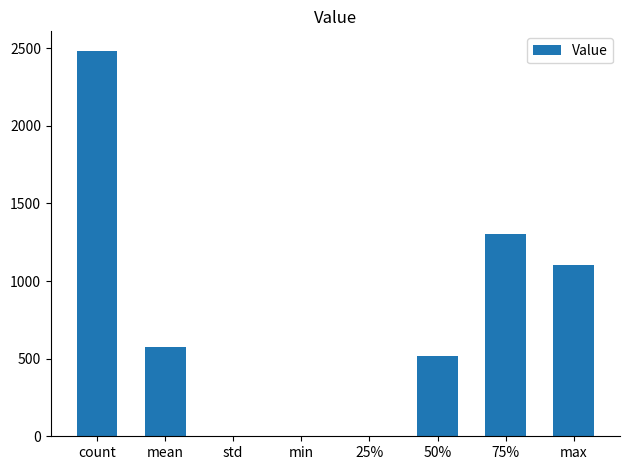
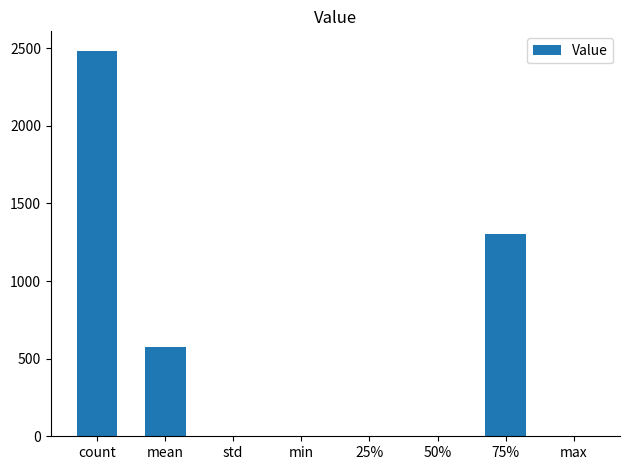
  {
    "count": 2480,
    "mean": 570,
-   "50%": 510,
+   "50%": 0,
    "75%": 1300,
-   "max": 1110
+   "max": 0
  }
